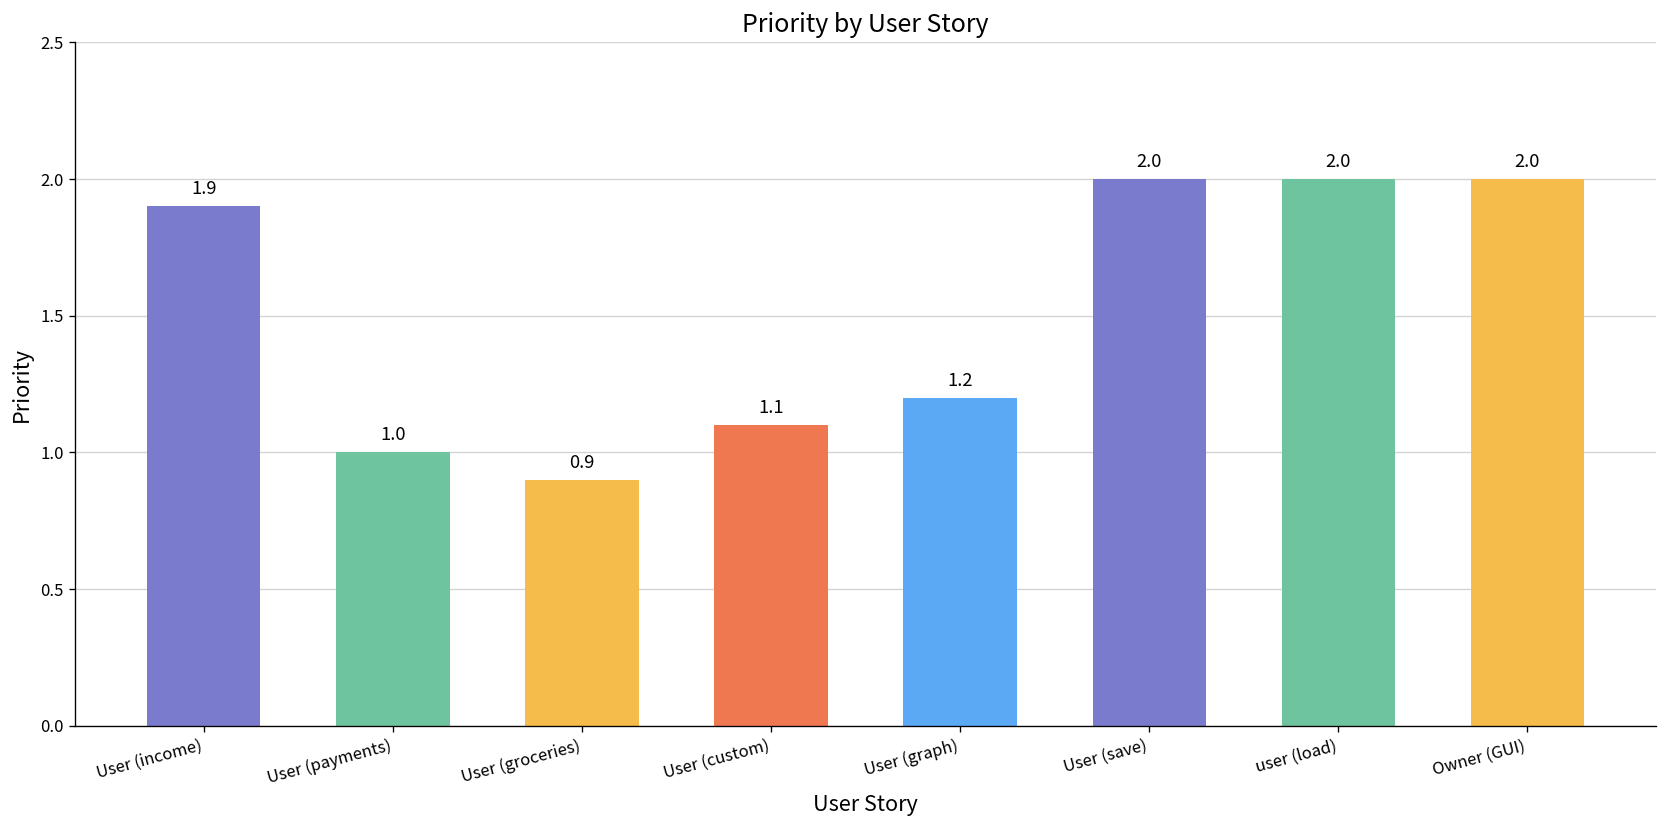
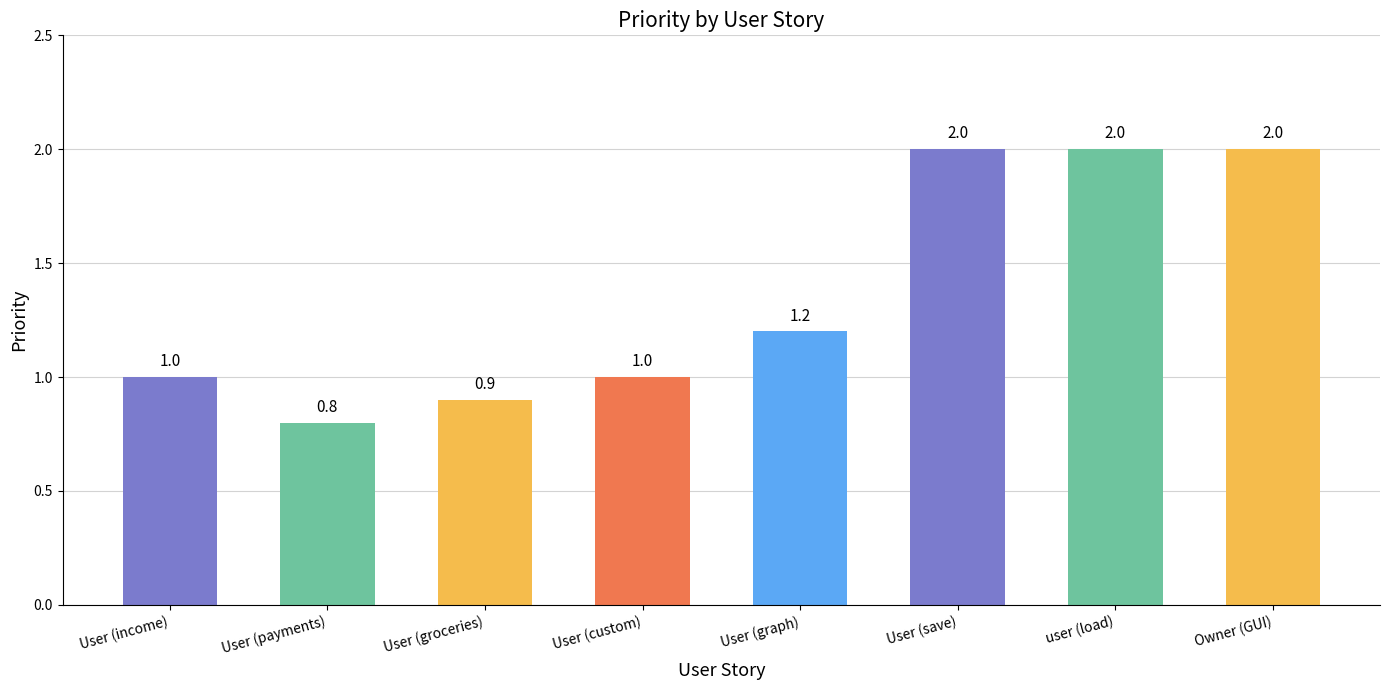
  {
-   "User (income)": 1.9,
-   "User (payments)": 1.0,
+   "User (income)": 1.0,
+   "User (payments)": 0.8,
    "User (groceries)": 0.9,
-   "User (custom)": 1.1,
+   "User (custom)": 1.0,
    "User (graph)": 1.2,
    "User (save)": 2.0,
    "user (load)": 2.0,
    "Owner (GUI)": 2.0
  }
